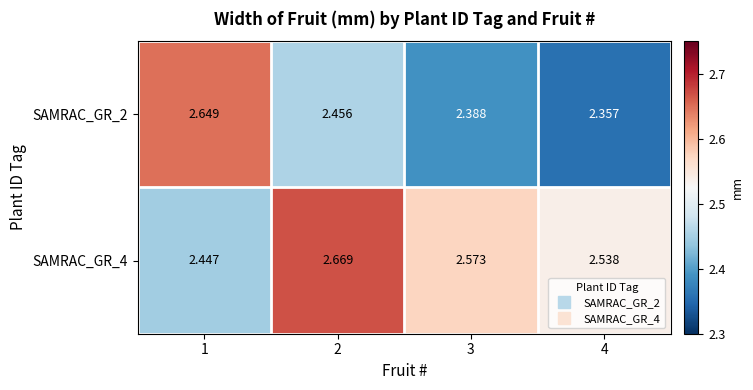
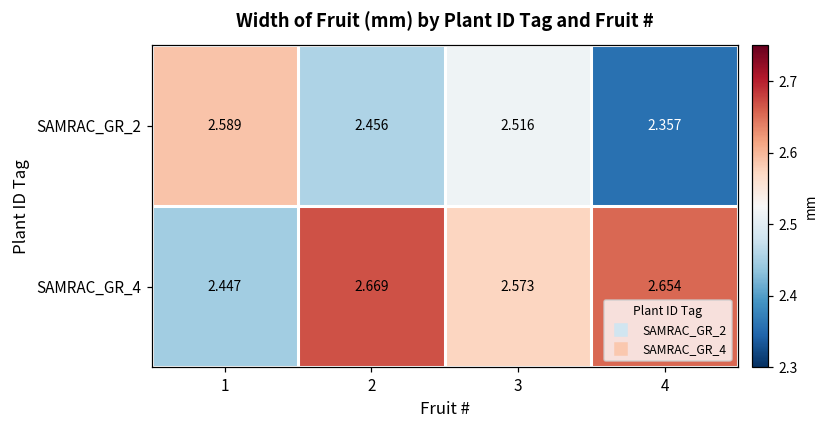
  {
    "SAMRAC_GR_2": {
-     "1": 2.649,
+     "1": 2.589,
      "2": 2.456,
-     "3": 2.388,
+     "3": 2.516,
      "4": 2.357
    },
    "SAMRAC_GR_4": {
      "1": 2.447,
      "2": 2.669,
      "3": 2.573,
-     "4": 2.538
+     "4": 2.654
    }
  }
